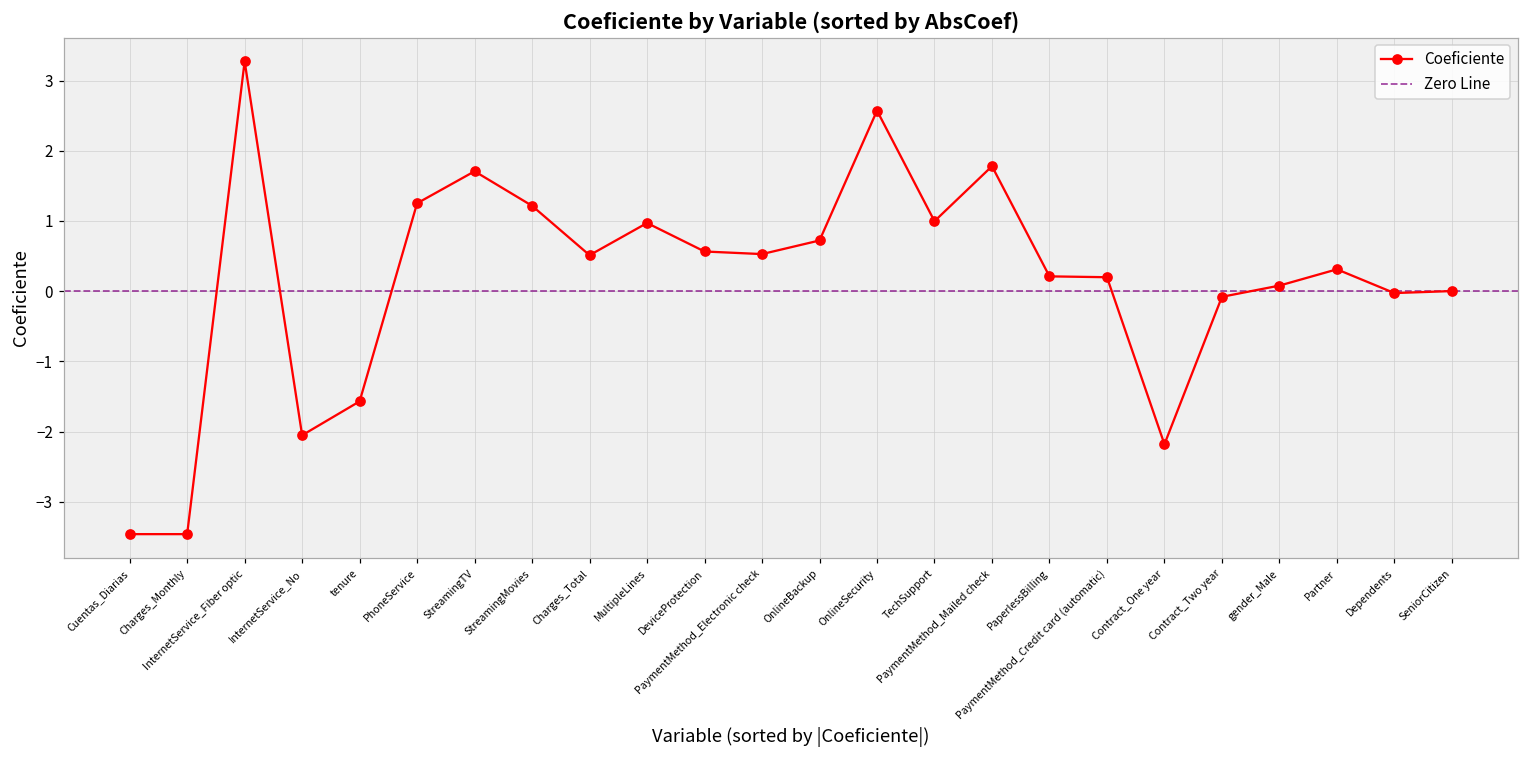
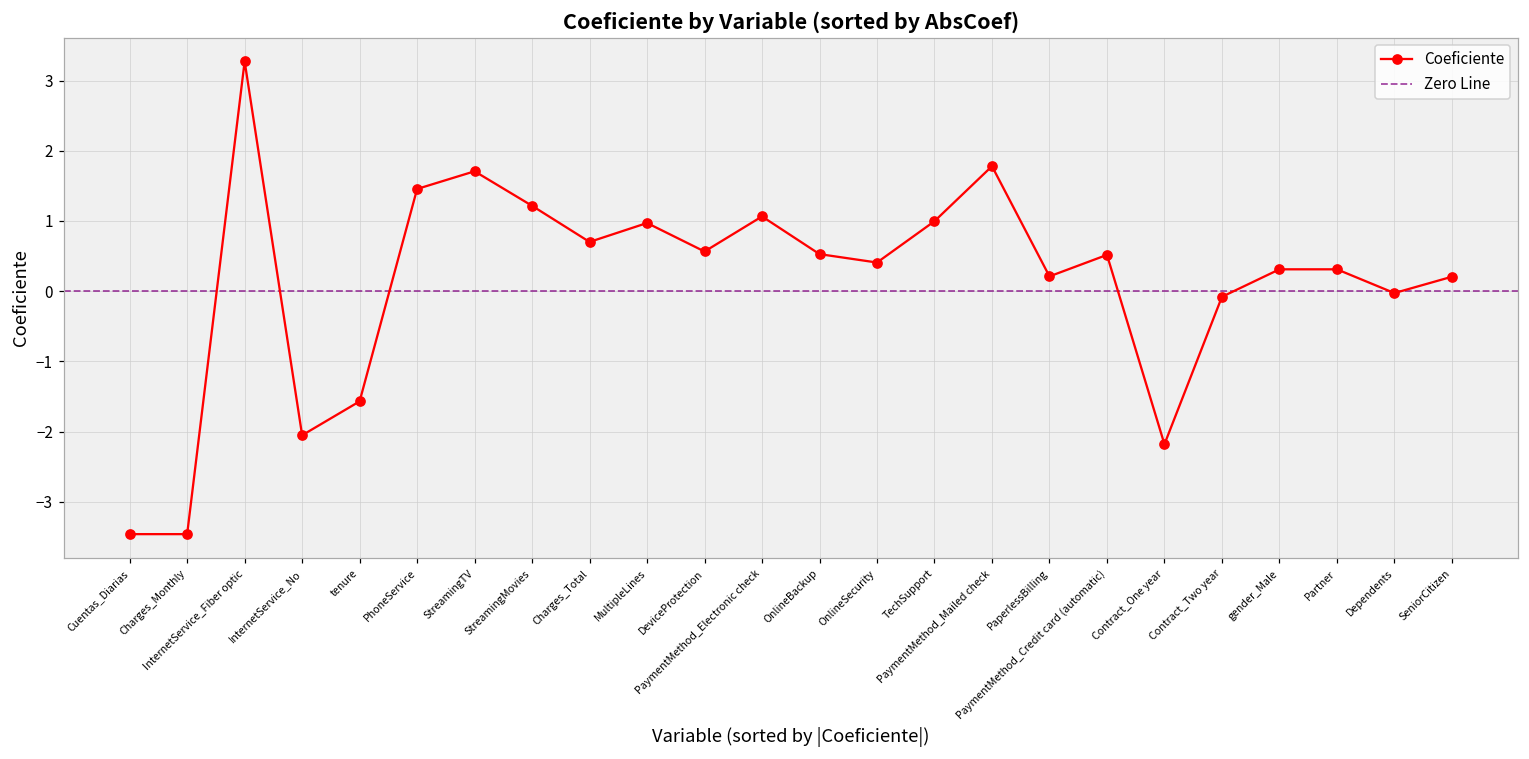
  {
    "Cuentas_Diarias": -3.5,
    "Charges_Monthly": -3.5,
    "InternetService_Fiber optic": 3.3,
    "InternetService_No": -2.1,
    "tenure": -1.6,
-   "PhoneService": 1.3,
+   "PhoneService": 1.5,
    "StreamingTV": 1.7,
    "StreamingMovies": 1.2,
-   "Charges_Total": 0.5,
+   "Charges_Total": 0.7,
    "MultipleLines": 1.0,
    "DeviceProtection": 0.6,
-   "PaymentMethod_Electronic check": 0.5,
-   "OnlineBackup": 0.7,
-   "OnlineSecurity": 2.6,
+   "PaymentMethod_Electronic check": 1.1,
+   "OnlineBackup": 0.5,
+   "OnlineSecurity": 0.4,
    "TechSupport": 1.0,
    "PaymentMethod_Mailed check": 1.8,
    "PaperlessBilling": 0.2,
-   "PaymentMethod_Credit card (automatic)": 0.2,
+   "PaymentMethod_Credit card (automatic)": 0.5,
    "Contract_One year": -2.2,
    "Contract_Two year": -0.1,
-   "gender_Male": 0.1,
+   "gender_Male": 0.3,
    "Partner": 0.3,
    "Dependents": 0.0,
-   "SeniorCitizen": 0.0
+   "SeniorCitizen": 0.2
  }
